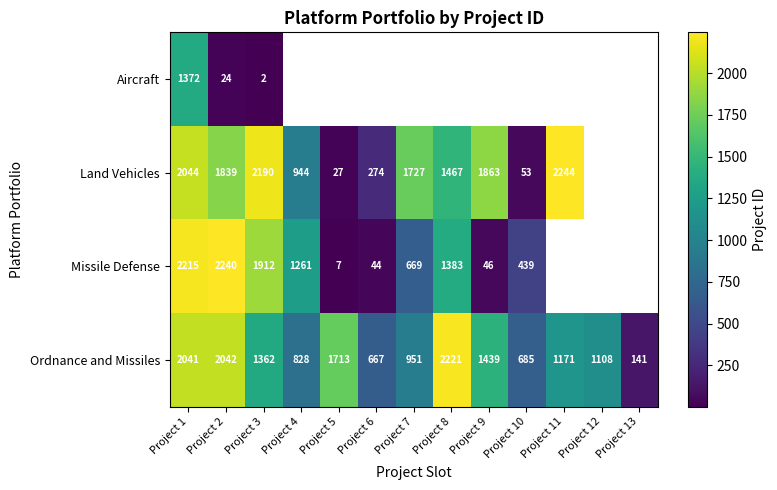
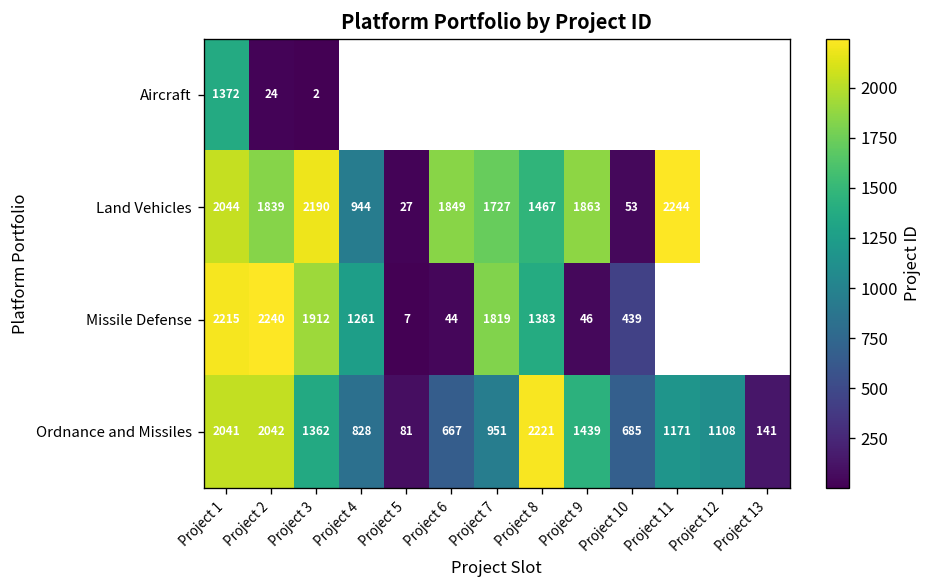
  {
    "Aircraft": {
      "Project 1": 1372,
      "Project 2": 24,
      "Project 3": 2
    },
    "Land Vehicles": {
      "Project 1": 2044,
      "Project 2": 1839,
      "Project 3": 2190,
      "Project 4": 944,
      "Project 5": 27,
-     "Project 6": 274,
+     "Project 6": 1849,
      "Project 7": 1727,
      "Project 8": 1467,
      "Project 9": 1863,
      "Project 10": 53,
      "Project 11": 2244
    },
    "Missile Defense": {
      "Project 1": 2215,
      "Project 2": 2240,
      "Project 3": 1912,
      "Project 4": 1261,
      "Project 5": 7,
      "Project 6": 44,
-     "Project 7": 669,
+     "Project 7": 1819,
      "Project 8": 1383,
      "Project 9": 46,
      "Project 10": 439
    },
    "Ordnance and Missiles": {
      "Project 1": 2041,
      "Project 2": 2042,
      "Project 3": 1362,
      "Project 4": 828,
-     "Project 5": 1713,
+     "Project 5": 81,
      "Project 6": 667,
      "Project 7": 951,
      "Project 8": 2221,
      "Project 9": 1439,
      "Project 10": 685,
      "Project 11": 1171,
      "Project 12": 1108,
      "Project 13": 141
    }
  }
